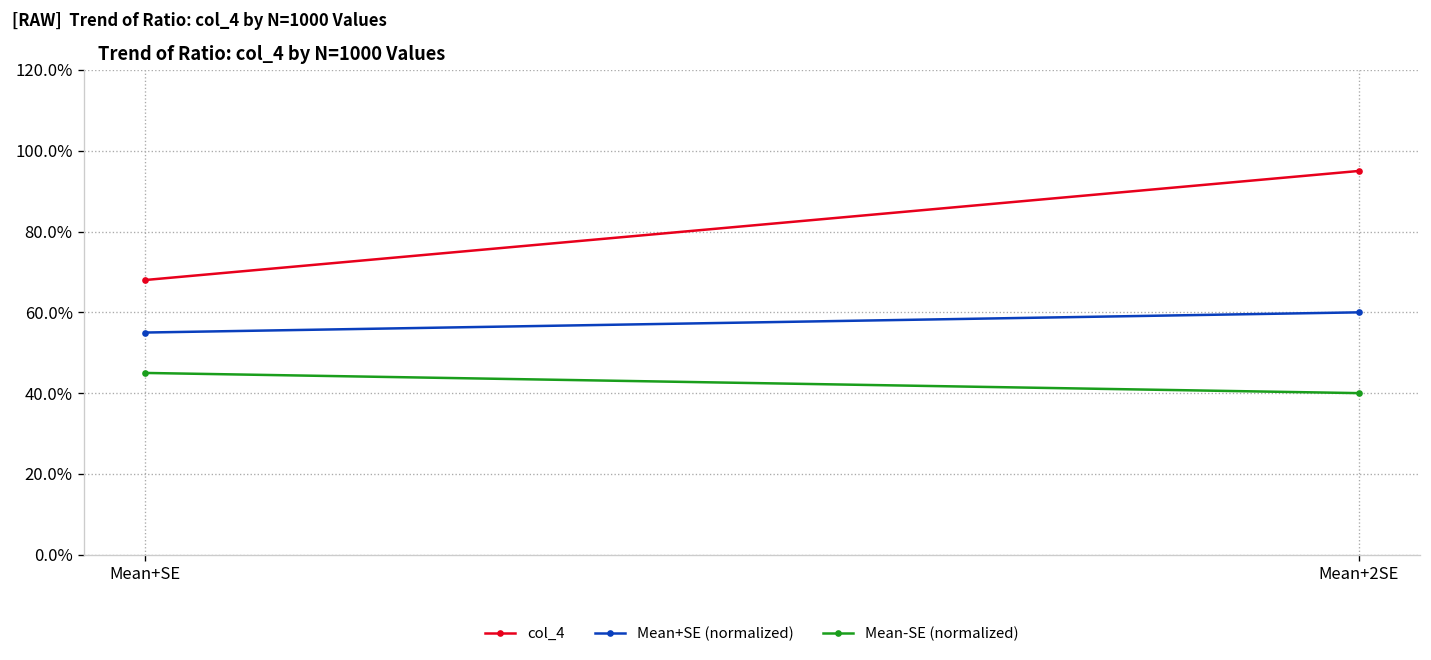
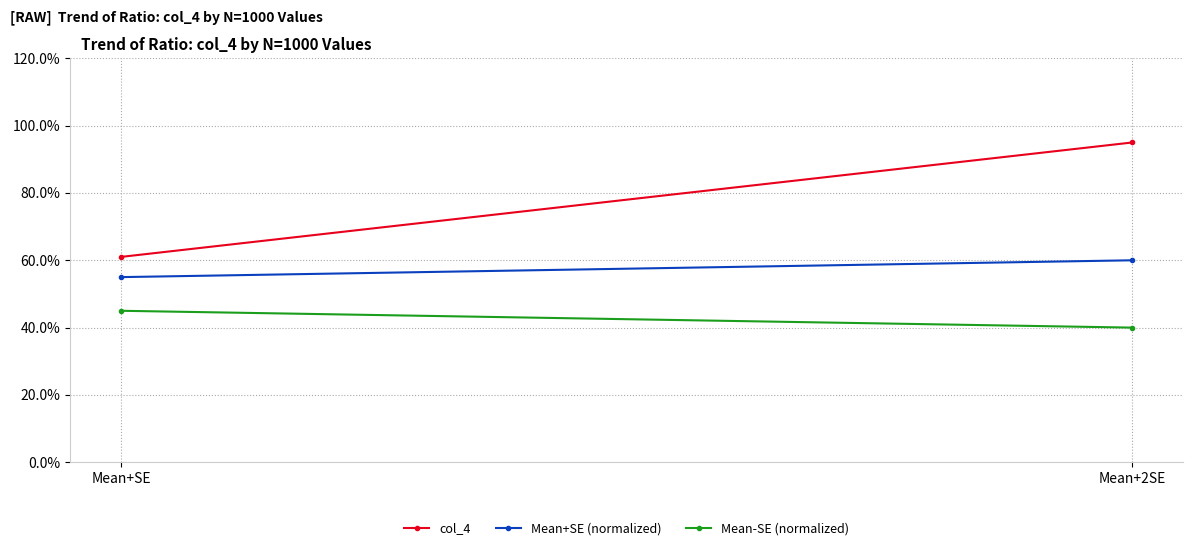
  {
    "col_4": {
-     "Mean+SE": "68%",
+     "Mean+SE": "61%",
      "Mean+2SE": "95%"
    },
    "Mean+SE (normalized)": {
      "Mean+SE": "55%",
      "Mean+2SE": "60%"
    },
    "Mean-SE (normalized)": {
      "Mean+SE": "45%",
      "Mean+2SE": "40%"
    }
  }
